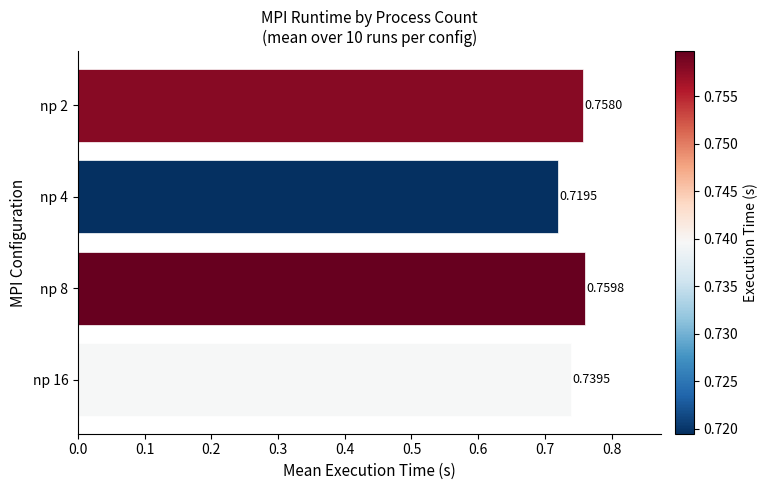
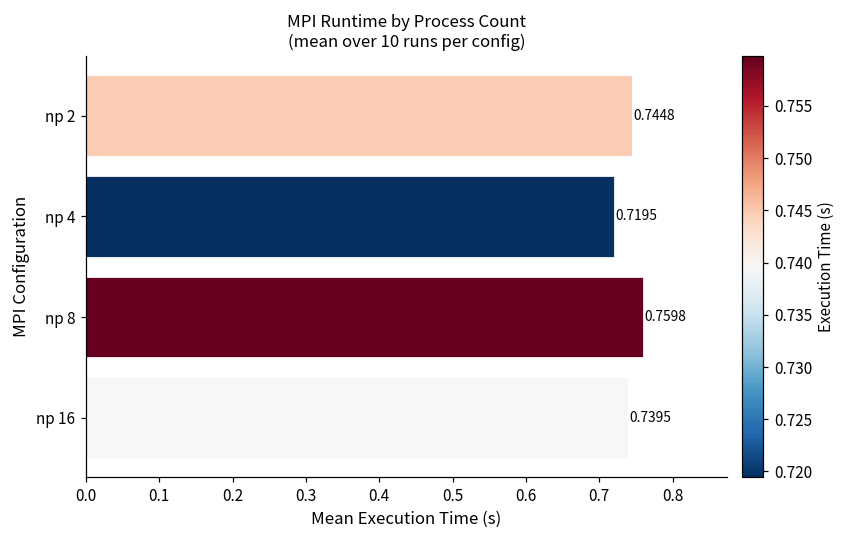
  {
-   "np 2": 0.7580,
+   "np 2": 0.7448,
    "np 4": 0.7195,
    "np 8": 0.7598,
    "np 16": 0.7395
  }
